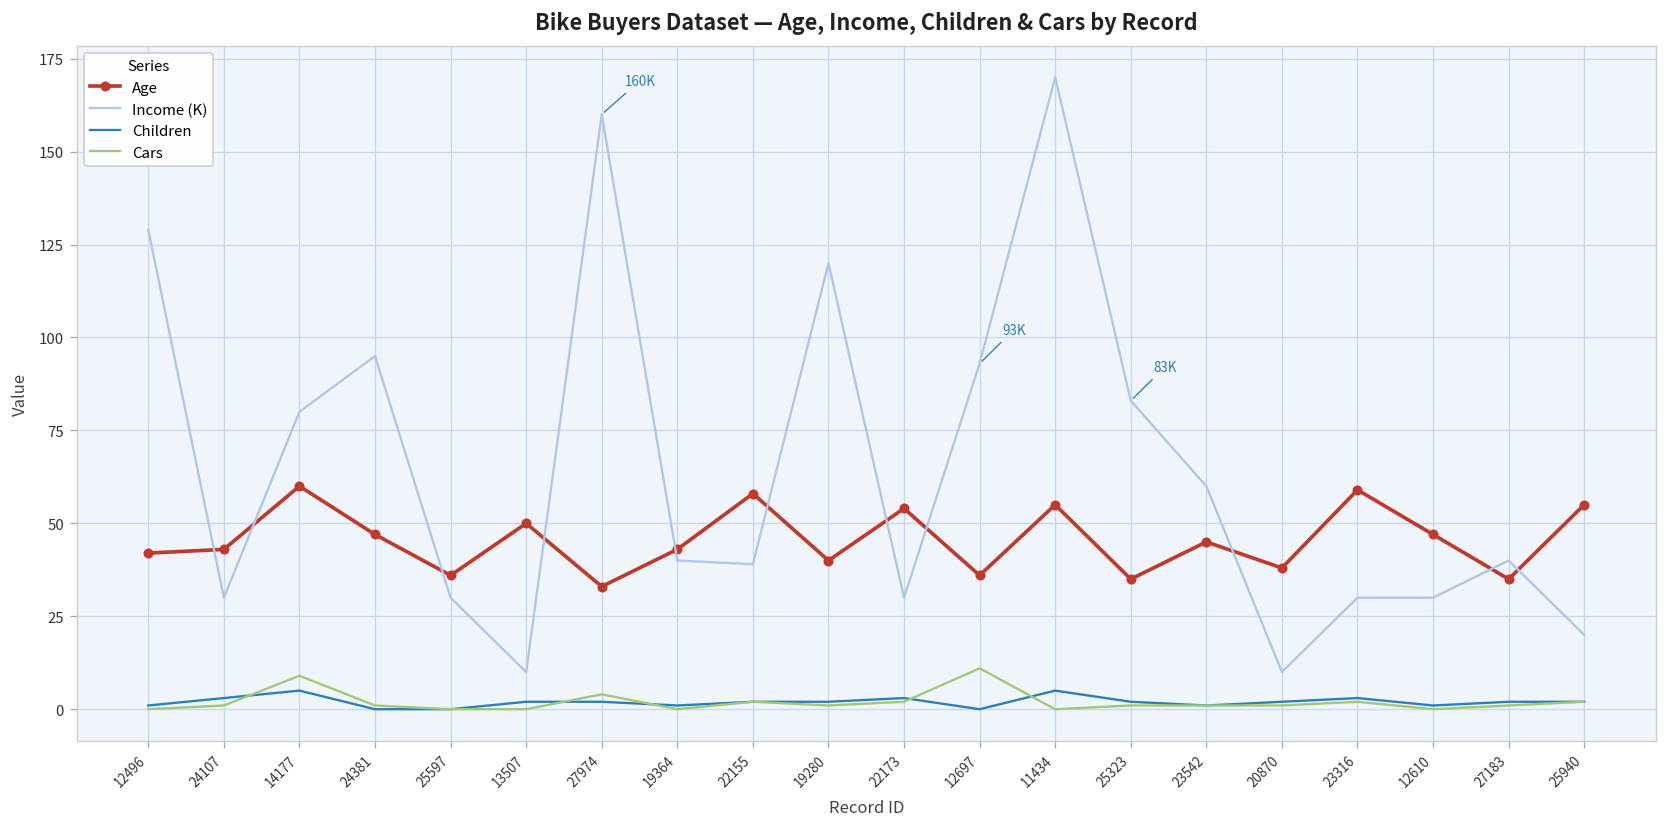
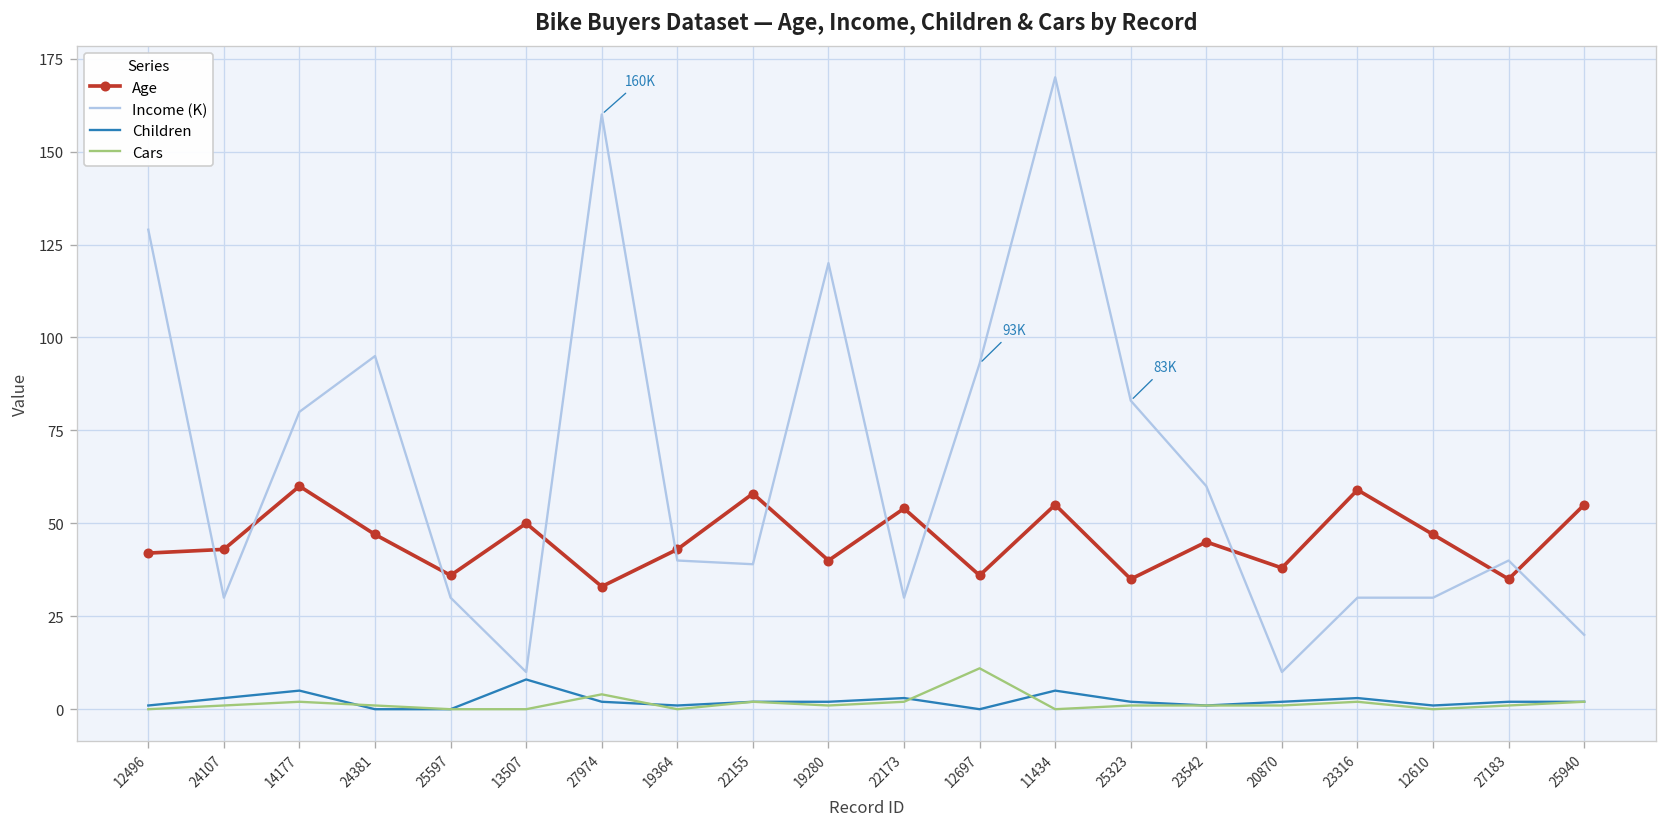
  {
    "Age": {
      "12496": "42",
      "24107": "43",
      "14177": "60",
      "24381": "47",
      "25597": "36",
      "13507": "50",
      "27974": "33",
      "19364": "43",
      "22155": "58",
      "19280": "40",
      "22173": "54",
      "12697": "36",
      "11434": "55",
      "25323": "35",
      "23542": "45",
      "20870": "38",
      "23316": "59",
      "12610": "47",
      "27183": "35",
      "25940": "55"
    },
    "Income (K)": {
      "27974": "160K",
      "12697": "93K",
      "25323": "83K"
    },
    "Children": {
      "12496": "1",
      "24107": "3",
      "14177": "5",
      "24381": "0",
-     "13507": "2",
+     "13507": "8",
      "27974": "2",
      "19364": "1",
      "19280": "2",
      "22173": "3",
      "12697": "0",
      "11434": "5",
      "25323": "2",
      "20870": "2",
      "23316": "3",
      "12610": "1",
      "27183": "2"
    },
    "Cars": {
      "12496": "0",
      "24107": "1",
-     "14177": "9",
+     "14177": "2",
      "24381": "1",
      "13507": "0",
      "27974": "4",
      "19364": "0",
      "19280": "1",
      "22173": "2",
      "12697": "11",
      "11434": "0",
      "25323": "1",
      "20870": "1",
      "23316": "2",
      "12610": "0",
      "27183": "1"
    }
  }
